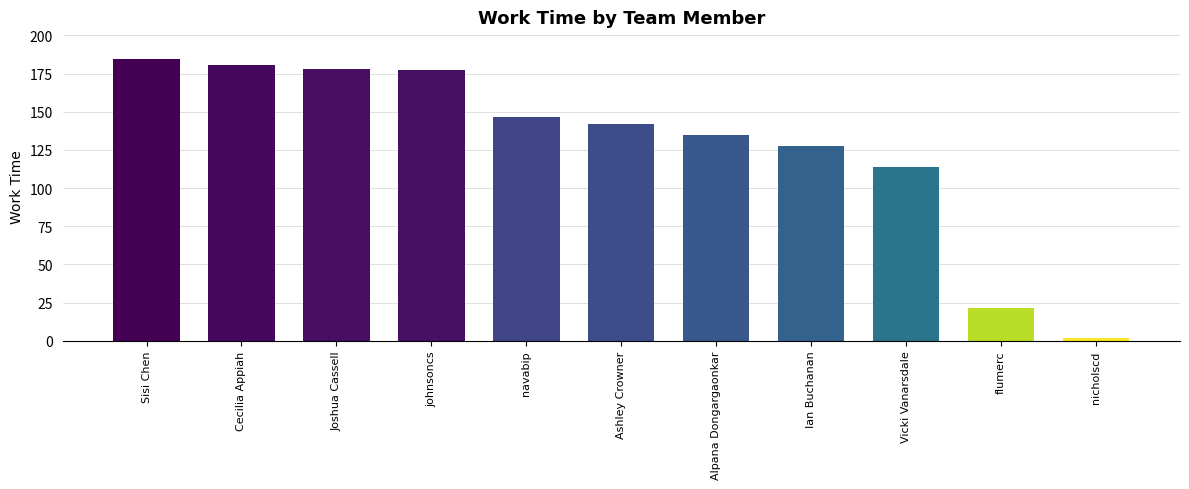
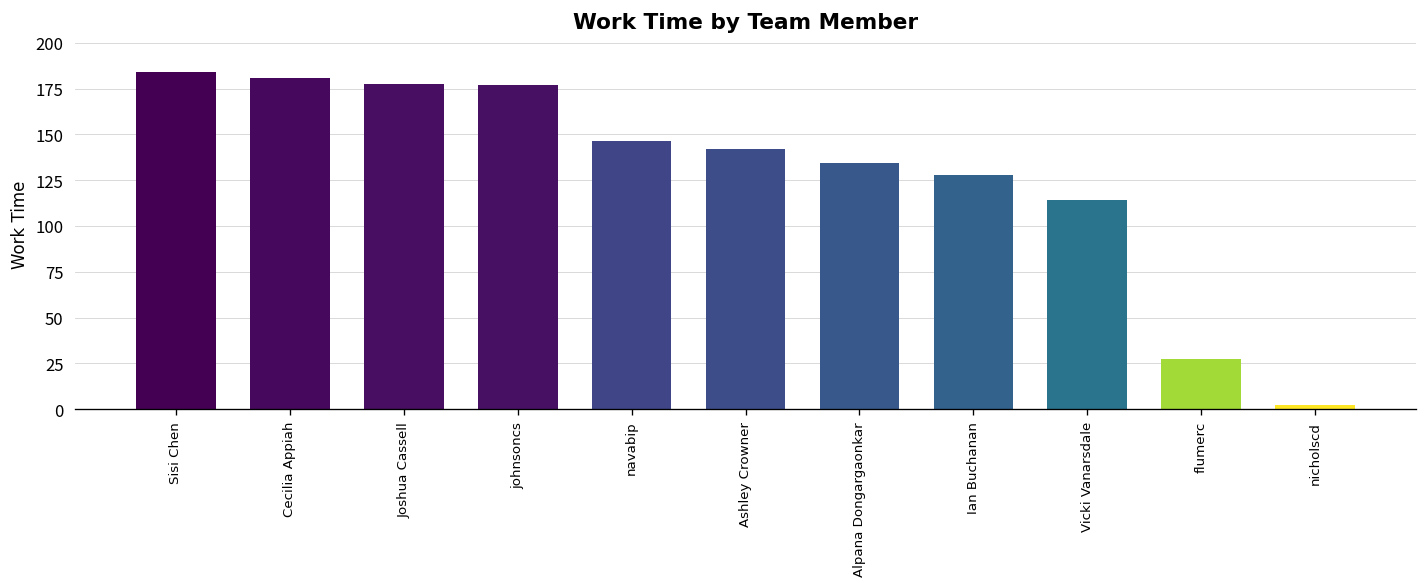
  {
    "Sisi Chen": 184,
    "Cecilia Appiah": 181,
    "Joshua Cassell": 178,
    "johnsoncs": 177,
    "navabip": 147,
    "Ashley Crowner": 142,
    "Alpana Dongargaonkar": 135,
    "Ian Buchanan": 128,
    "Vicki Vanarsdale": 114,
-   "flumerc": 21,
+   "flumerc": 27,
    "nicholscd": 2
  }
